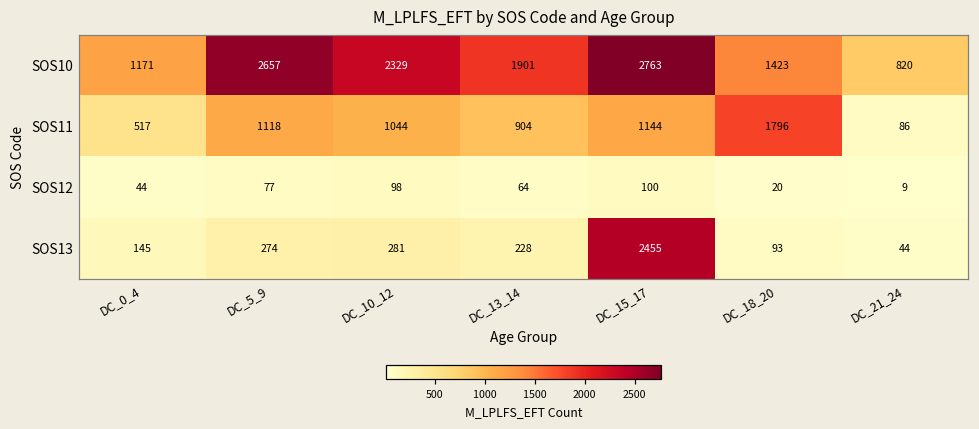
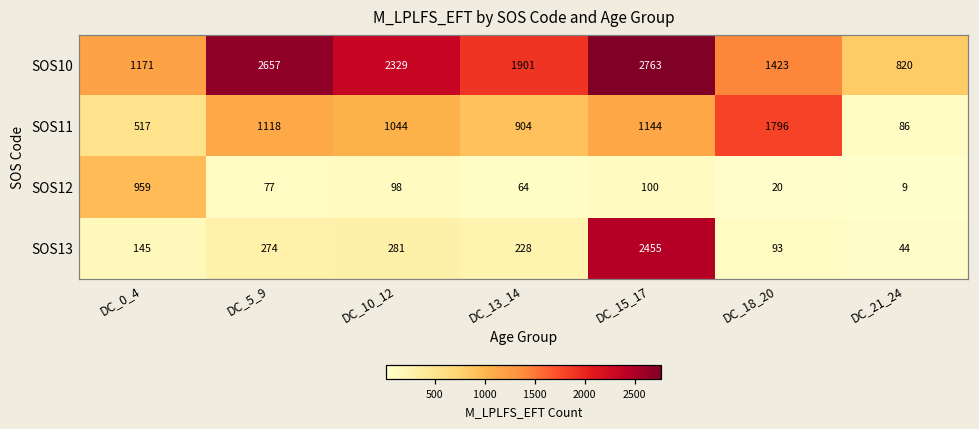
  {
    "SOS10": {
      "DC_0_4": 1171,
      "DC_5_9": 2657,
      "DC_10_12": 2329,
      "DC_13_14": 1901,
      "DC_15_17": 2763,
      "DC_18_20": 1423,
      "DC_21_24": 820
    },
    "SOS11": {
      "DC_0_4": 517,
      "DC_5_9": 1118,
      "DC_10_12": 1044,
      "DC_13_14": 904,
      "DC_15_17": 1144,
      "DC_18_20": 1796,
      "DC_21_24": 86
    },
    "SOS12": {
-     "DC_0_4": 44,
+     "DC_0_4": 959,
      "DC_5_9": 77,
      "DC_10_12": 98,
      "DC_13_14": 64,
      "DC_15_17": 100,
      "DC_18_20": 20,
      "DC_21_24": 9
    },
    "SOS13": {
      "DC_0_4": 145,
      "DC_5_9": 274,
      "DC_10_12": 281,
      "DC_13_14": 228,
      "DC_15_17": 2455,
      "DC_18_20": 93,
      "DC_21_24": 44
    }
  }
